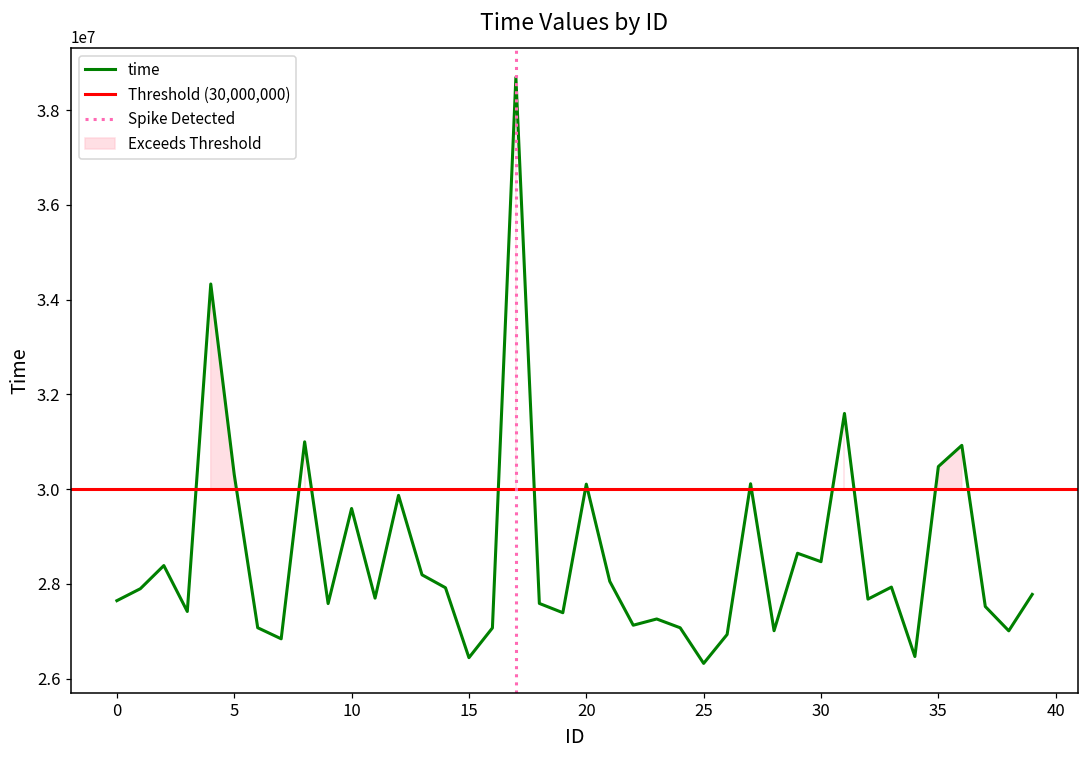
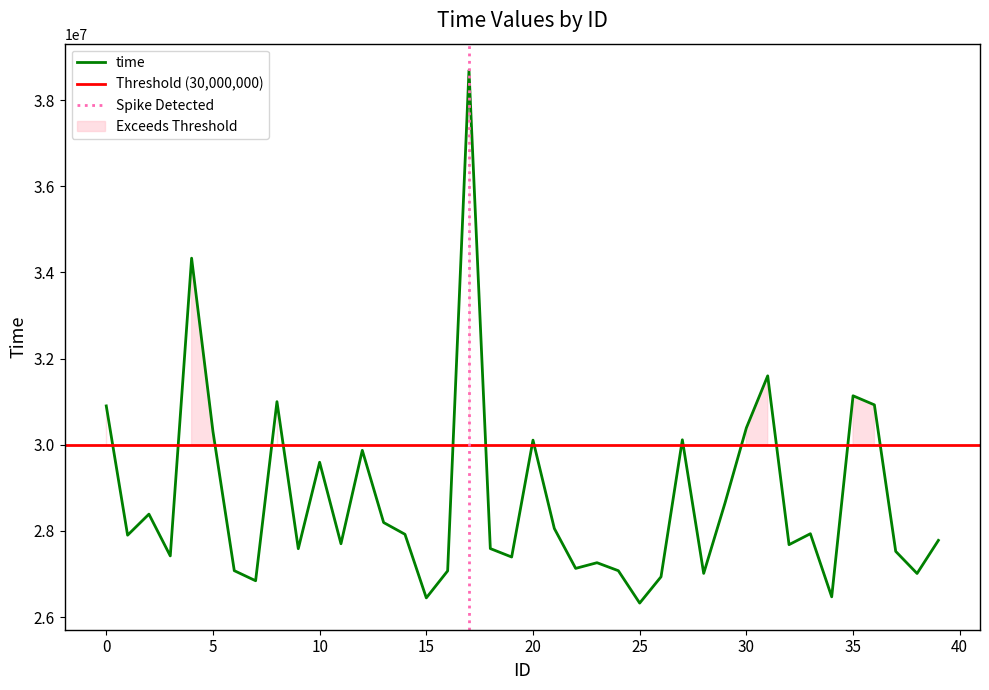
  {
-   "0": 27600000,
+   "0": 30900000,
    "5": 30300000,
    "10": 29600000,
    "15": 26400000,
    "20": 30100000,
    "25": 26300000,
-   "30": 28500000,
-   "35": 30500000
+   "30": 30400000,
+   "35": 31100000
  }
